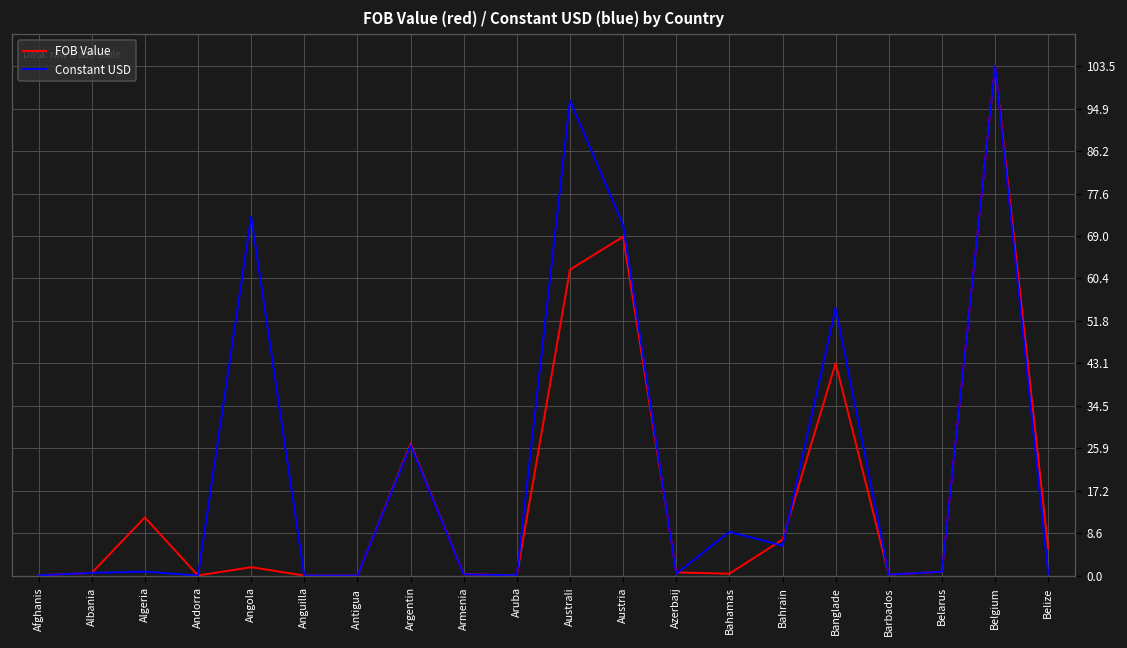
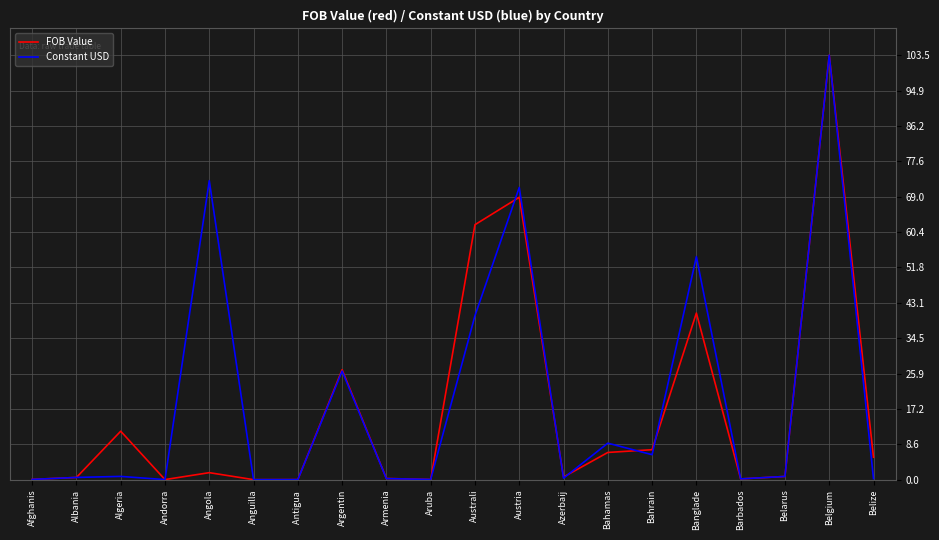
  {
    "FOB Value": {
      "Algeria": 12,
      "Angola": 2,
      "Australi": 62,
      "Austria": 69,
-     "Bahamas": 0,
+     "Bahamas": 7,
      "Bahrain": 7,
-     "Banglade": 43,
+     "Banglade": 41,
      "Belize": 5
    },
    "Constant USD": {
      "Algeria": 1,
      "Angola": 73,
-     "Australi": 97,
+     "Australi": 40,
      "Austria": 71,
      "Bahamas": 9,
      "Bahrain": 6,
      "Banglade": 54,
      "Belize": 0
    }
  }
